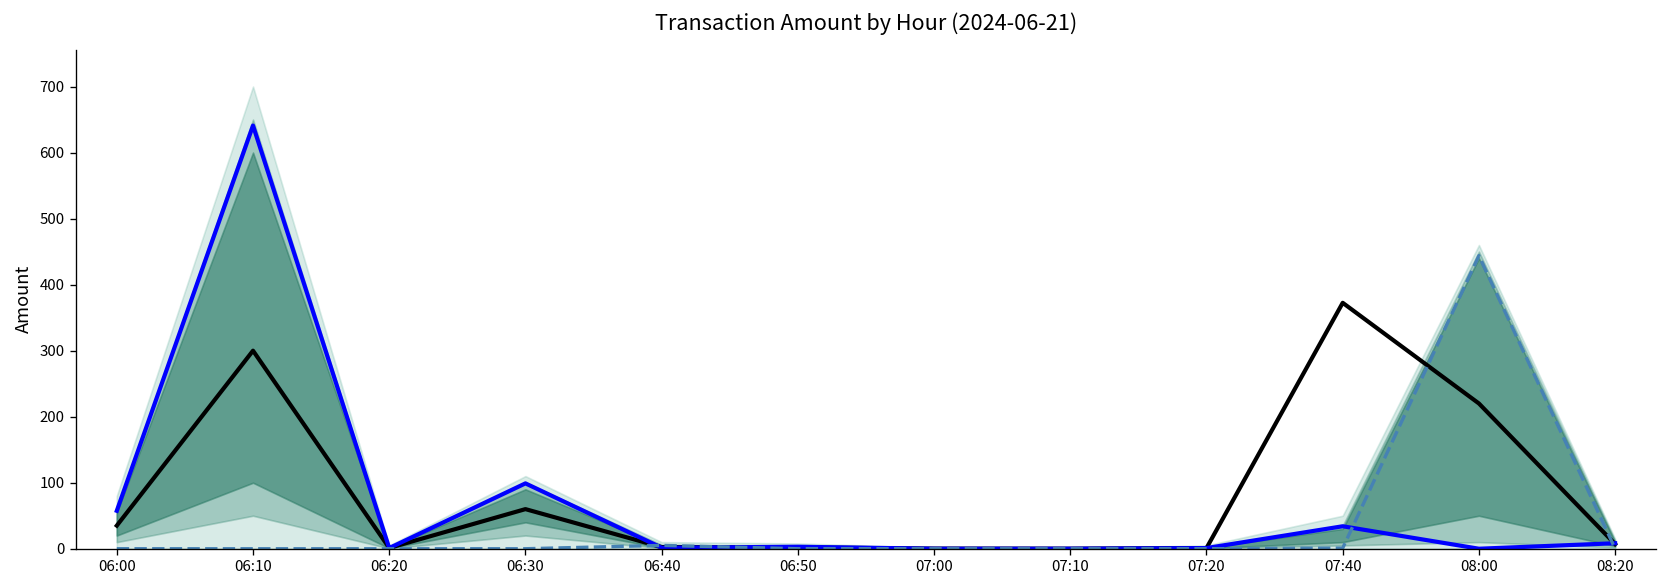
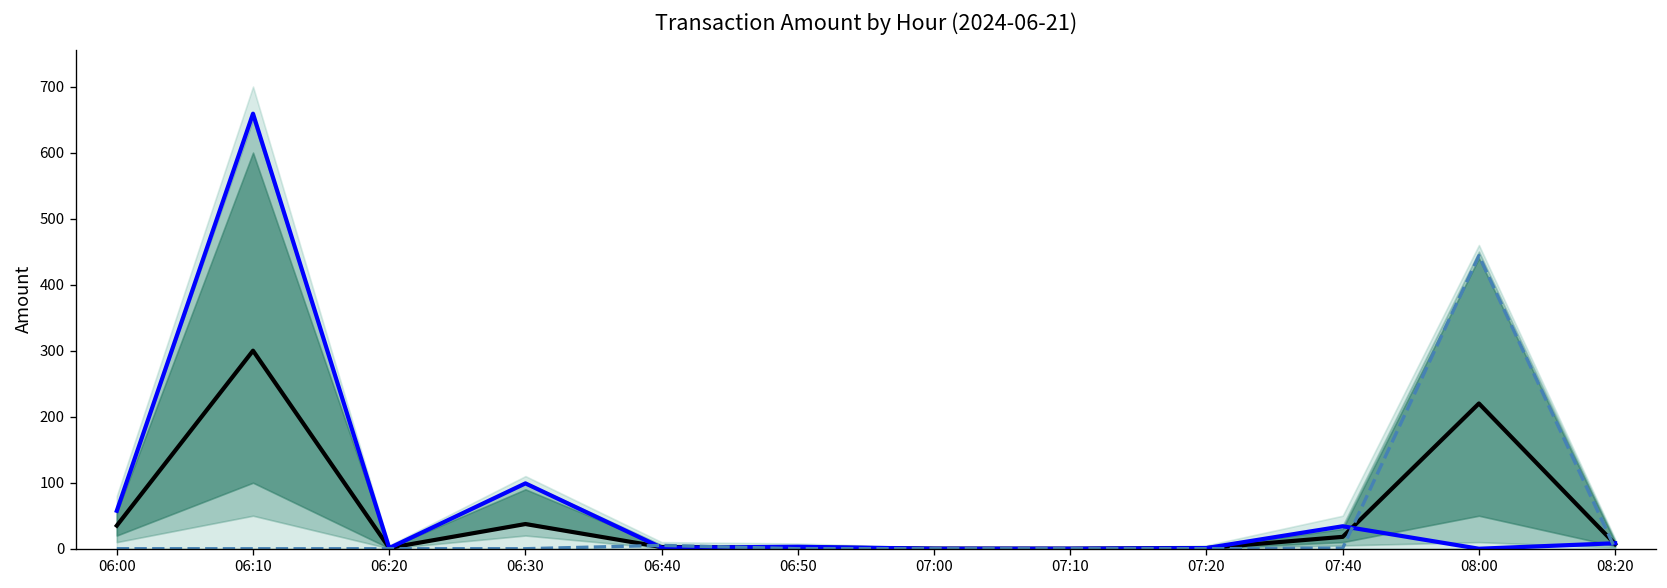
  {
    "LTM": {
      "06:00": 40,
      "06:10": 300,
-     "06:30": 60,
-     "07:40": 370,
+     "06:30": 40,
+     "07:40": 20,
      "08:00": 220
    },
    "In": {
-     "06:10": 640,
+     "06:10": 660,
      "08:00": 0
    },
    "Out": {
      "06:00": 0,
      "06:10": 0,
      "06:30": 0,
      "07:40": 0,
      "08:20": 0
    }
  }
